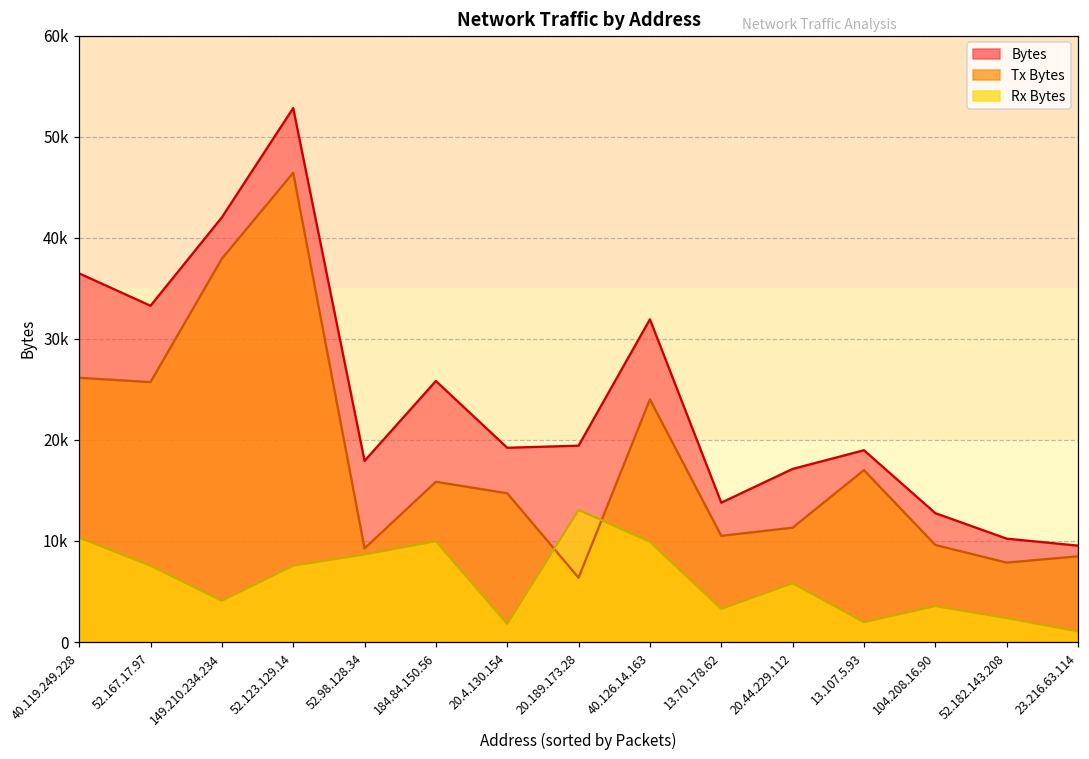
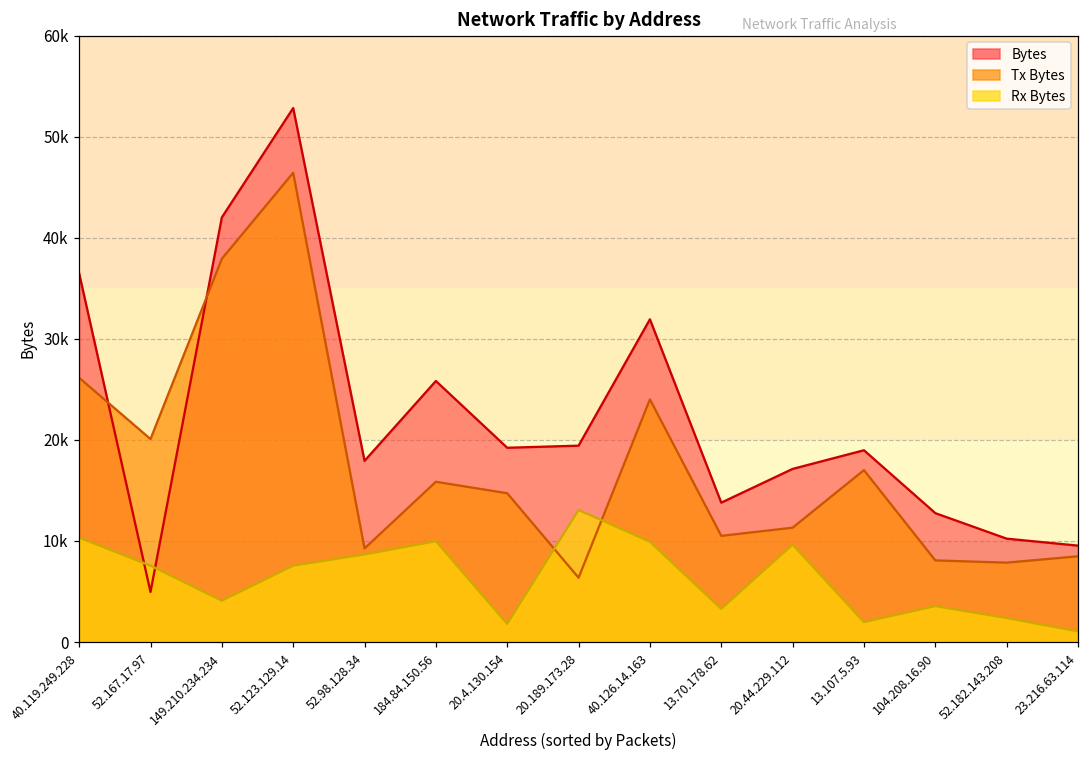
  {
    "Bytes": {
      "40.119.249.228": 36000,
-     "52.167.17.97": 33000,
+     "52.167.17.97": 5000,
      "149.210.234.234": 42000,
      "52.123.129.14": 53000,
      "52.98.128.34": 18000,
      "184.84.150.56": 26000,
      "20.4.130.154": 19000,
      "20.189.173.28": 19000,
      "40.126.14.163": 32000,
      "13.70.178.62": 14000,
      "20.44.229.112": 17000,
      "13.107.5.93": 19000,
      "104.208.16.90": 13000,
      "52.182.143.208": 10000,
      "23.216.63.114": 10000
    },
    "Tx Bytes": {
      "40.119.249.228": 26000,
-     "52.167.17.97": 26000,
+     "52.167.17.97": 20000,
      "149.210.234.234": 38000,
      "52.123.129.14": 46000,
      "52.98.128.34": 9000,
      "184.84.150.56": 16000,
      "20.4.130.154": 15000,
      "20.189.173.28": 6000,
      "40.126.14.163": 24000,
      "13.70.178.62": 11000,
      "20.44.229.112": 11000,
      "13.107.5.93": 17000,
-     "104.208.16.90": 10000,
+     "104.208.16.90": 8000,
      "52.182.143.208": 8000,
      "23.216.63.114": 8000
    },
    "Rx Bytes": {
      "40.119.249.228": 10000,
      "52.167.17.97": 8000,
      "149.210.234.234": 4000,
      "52.123.129.14": 8000,
      "52.98.128.34": 9000,
      "184.84.150.56": 10000,
      "20.4.130.154": 2000,
      "20.189.173.28": 13000,
      "40.126.14.163": 10000,
      "13.70.178.62": 3000,
-     "20.44.229.112": 6000,
+     "20.44.229.112": 10000,
      "13.107.5.93": 2000,
      "104.208.16.90": 4000,
      "52.182.143.208": 2000,
      "23.216.63.114": 1000
    }
  }
